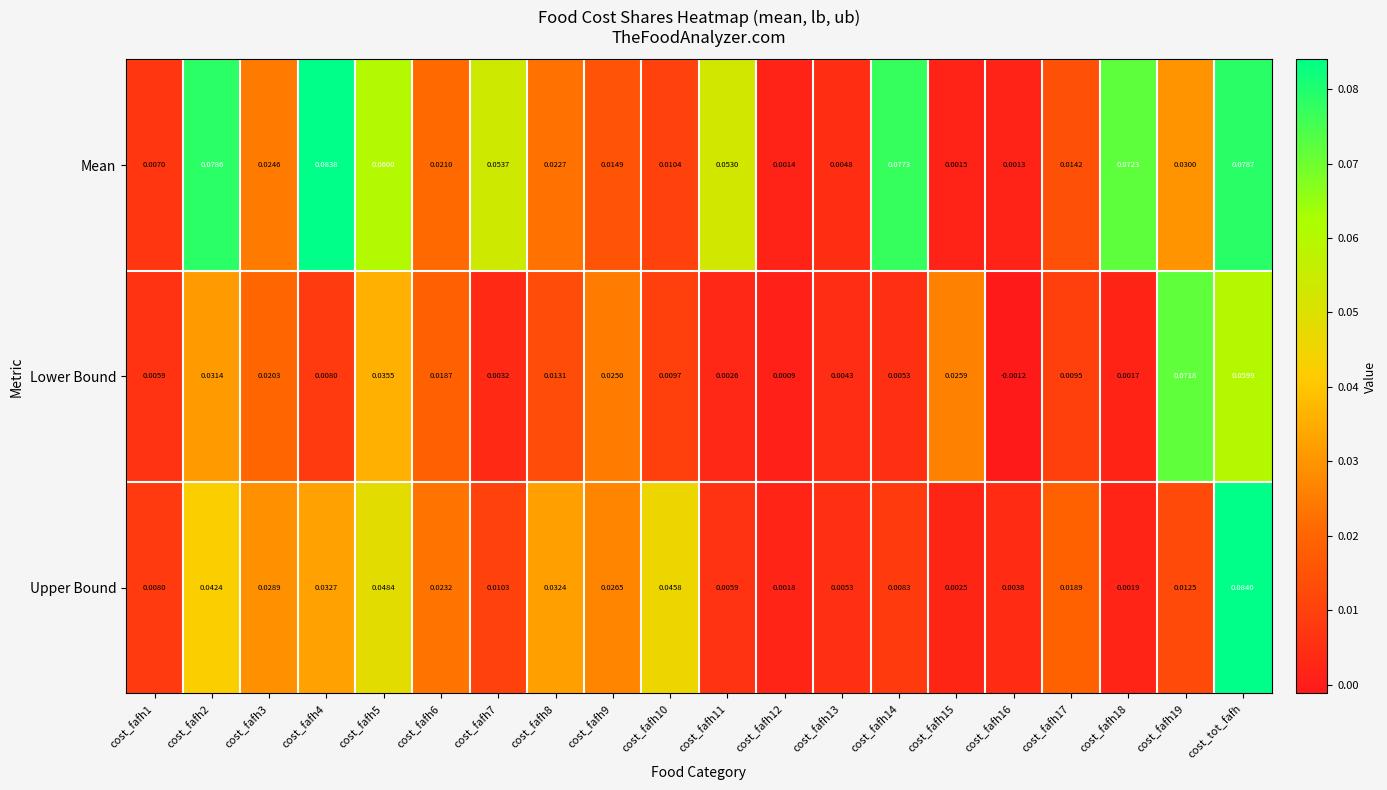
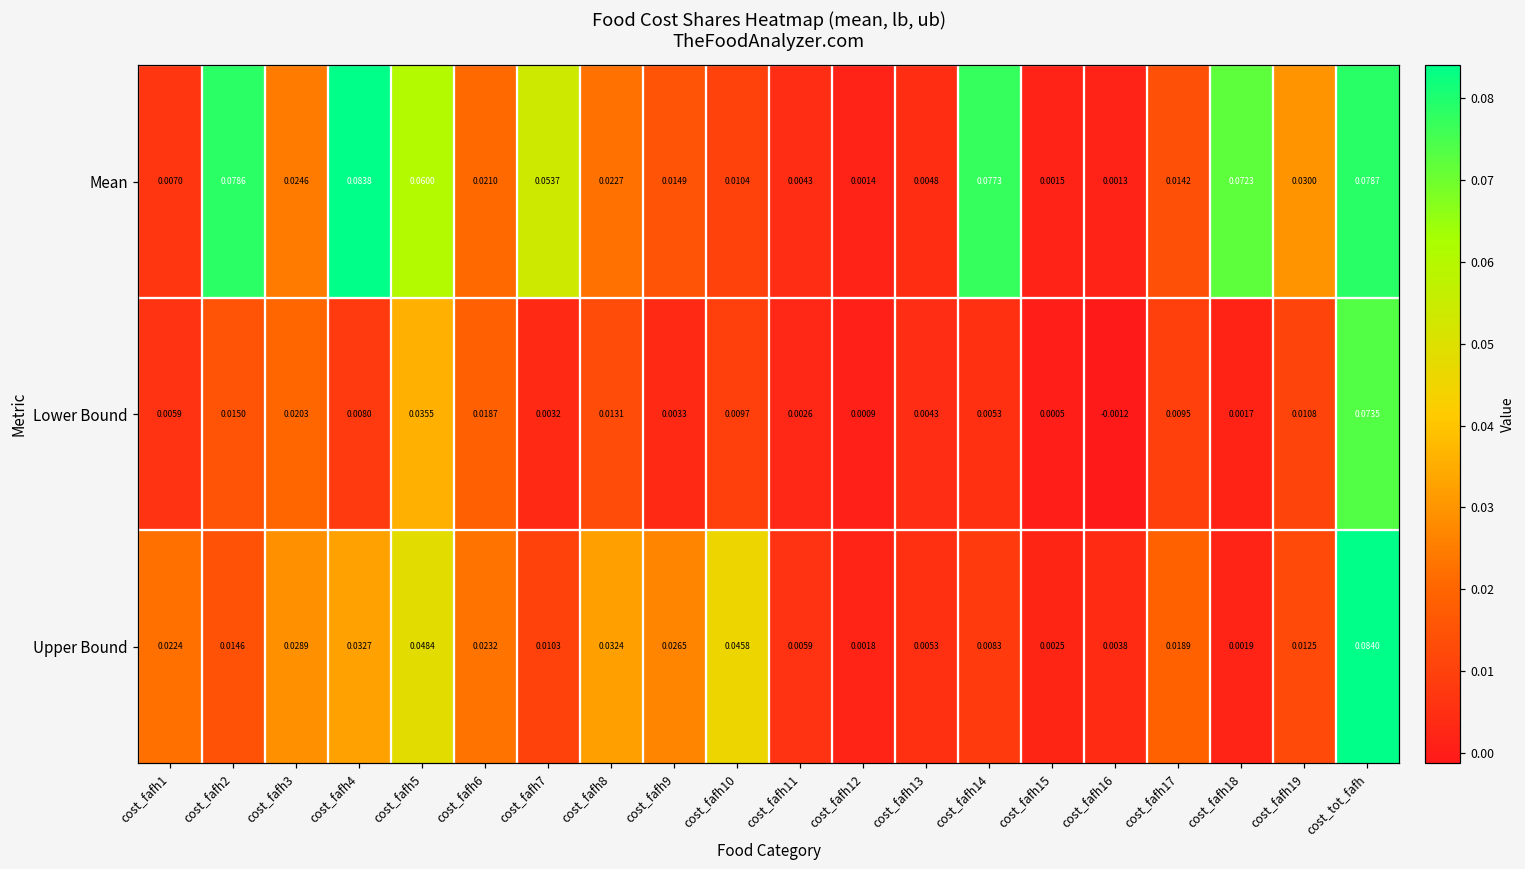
  {
    "Mean": {
      "cost_fafh1": 0.0070,
      "cost_fafh2": 0.0786,
      "cost_fafh3": 0.0246,
      "cost_fafh4": 0.0838,
      "cost_fafh5": 0.0600,
      "cost_fafh6": 0.0210,
      "cost_fafh7": 0.0537,
      "cost_fafh8": 0.0227,
      "cost_fafh9": 0.0149,
      "cost_fafh10": 0.0104,
-     "cost_fafh11": 0.0530,
+     "cost_fafh11": 0.0043,
      "cost_fafh12": 0.0014,
      "cost_fafh13": 0.0048,
      "cost_fafh14": 0.0773,
      "cost_fafh15": 0.0015,
      "cost_fafh16": 0.0013,
      "cost_fafh17": 0.0142,
      "cost_fafh18": 0.0723,
      "cost_fafh19": 0.0300,
      "cost_tot_fafh": 0.0787
    },
    "Lower Bound": {
      "cost_fafh1": 0.0059,
-     "cost_fafh2": 0.0314,
+     "cost_fafh2": 0.0150,
      "cost_fafh3": 0.0203,
      "cost_fafh4": 0.0080,
      "cost_fafh5": 0.0355,
      "cost_fafh6": 0.0187,
      "cost_fafh7": 0.0032,
      "cost_fafh8": 0.0131,
-     "cost_fafh9": 0.0250,
+     "cost_fafh9": 0.0033,
      "cost_fafh10": 0.0097,
      "cost_fafh11": 0.0026,
      "cost_fafh12": 0.0009,
      "cost_fafh13": 0.0043,
      "cost_fafh14": 0.0053,
-     "cost_fafh15": 0.0259,
+     "cost_fafh15": 0.0005,
      "cost_fafh16": -0.0012,
      "cost_fafh17": 0.0095,
      "cost_fafh18": 0.0017,
-     "cost_fafh19": 0.0718,
-     "cost_tot_fafh": 0.0599
+     "cost_fafh19": 0.0108,
+     "cost_tot_fafh": 0.0735
    },
    "Upper Bound": {
-     "cost_fafh1": 0.0080,
-     "cost_fafh2": 0.0424,
+     "cost_fafh1": 0.0224,
+     "cost_fafh2": 0.0146,
      "cost_fafh3": 0.0289,
      "cost_fafh4": 0.0327,
      "cost_fafh5": 0.0484,
      "cost_fafh6": 0.0232,
      "cost_fafh7": 0.0103,
      "cost_fafh8": 0.0324,
      "cost_fafh9": 0.0265,
      "cost_fafh10": 0.0458,
      "cost_fafh11": 0.0059,
      "cost_fafh12": 0.0018,
      "cost_fafh13": 0.0053,
      "cost_fafh14": 0.0083,
      "cost_fafh15": 0.0025,
      "cost_fafh16": 0.0038,
      "cost_fafh17": 0.0189,
      "cost_fafh18": 0.0019,
      "cost_fafh19": 0.0125,
      "cost_tot_fafh": 0.0840
    }
  }
